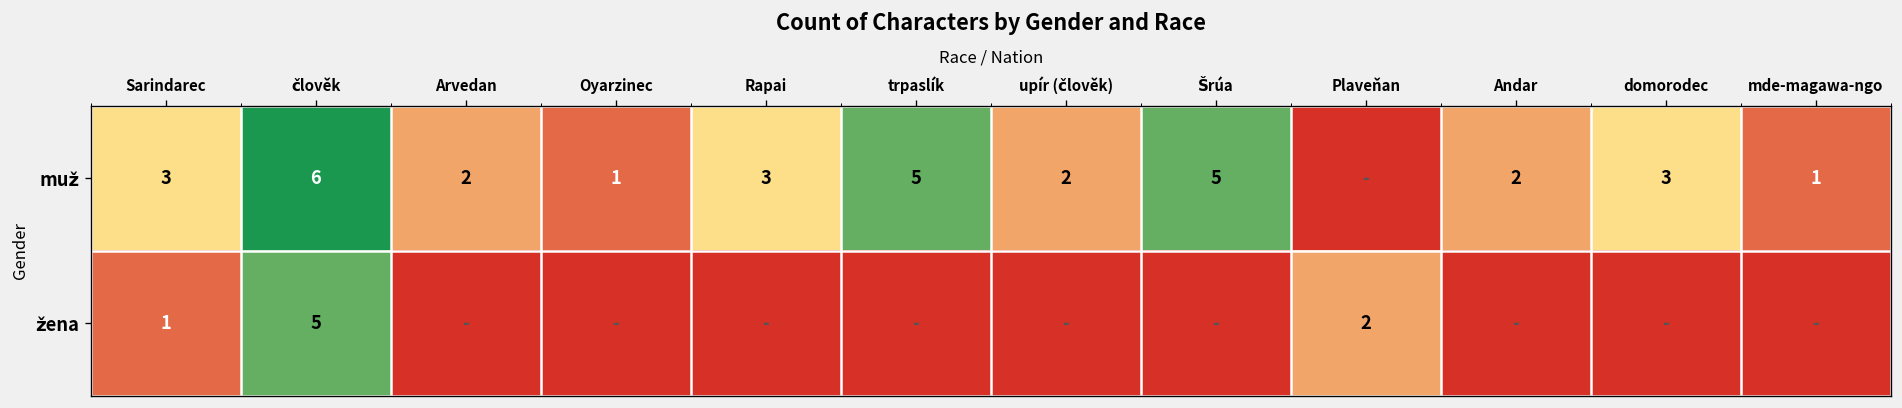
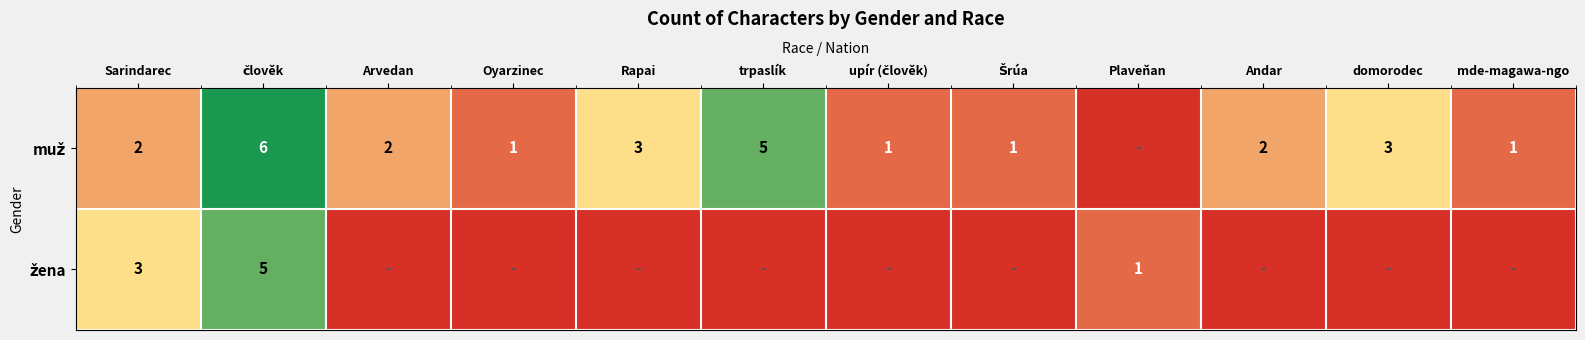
  {
    "muž": {
-     "Sarindarec": 3,
+     "Sarindarec": 2,
      "člověk": 6,
      "Arvedan": 2,
      "Oyarzinec": 1,
      "Rapai": 3,
      "trpaslík": 5,
-     "upír (člověk)": 2,
-     "Šrúa": 5,
+     "upír (člověk)": 1,
+     "Šrúa": 1,
      "Andar": 2,
      "domorodec": 3,
      "mde-magawa-ngo": 1
    },
    "žena": {
-     "Sarindarec": 1,
+     "Sarindarec": 3,
      "člověk": 5,
-     "Plaveňan": 2
+     "Plaveňan": 1
    }
  }
